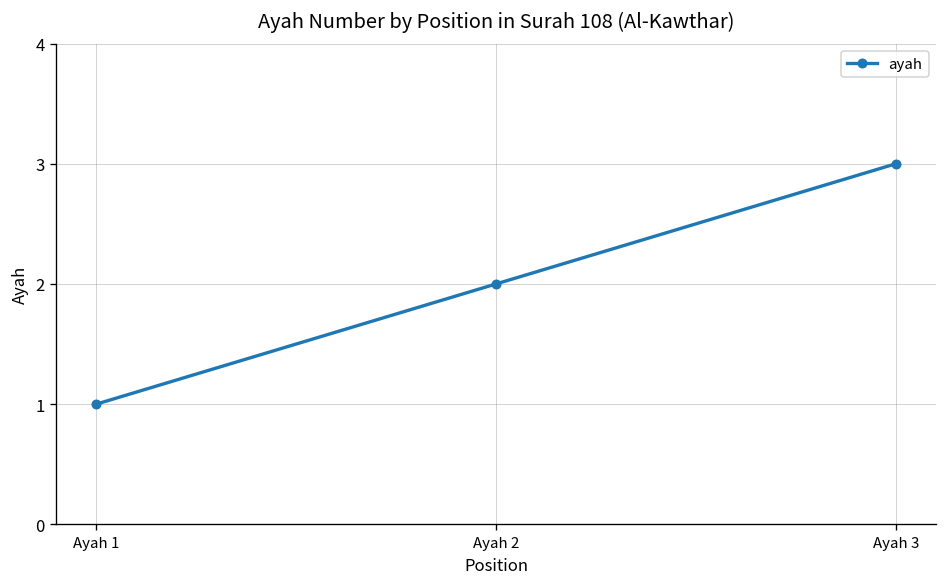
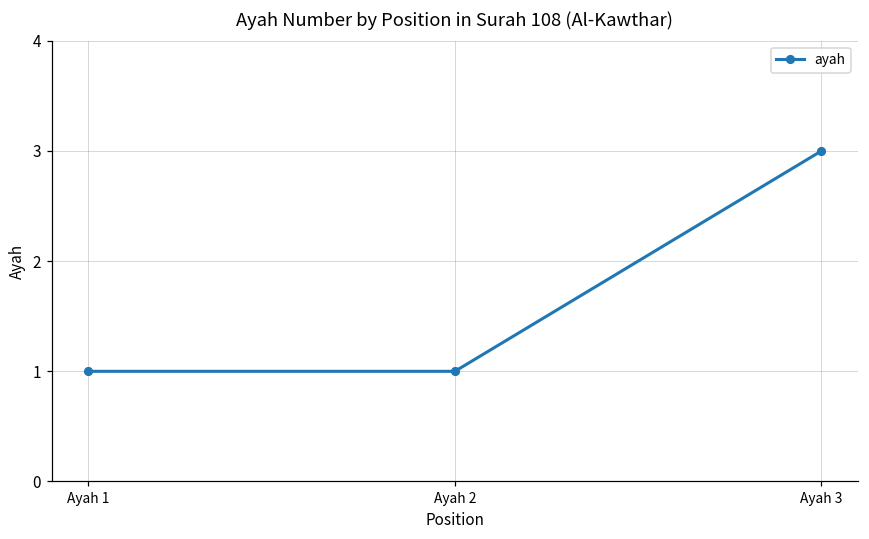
  {
    "Ayah 1": 1,
-   "Ayah 2": 2,
+   "Ayah 2": 1,
    "Ayah 3": 3
  }
